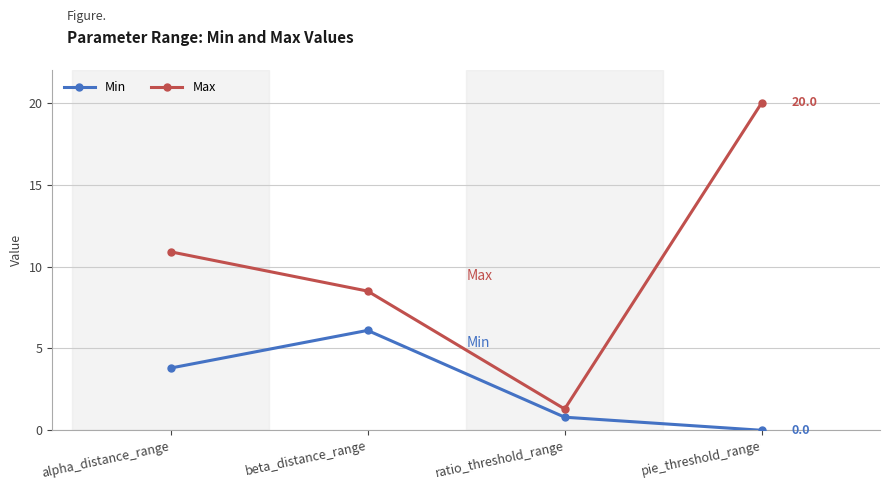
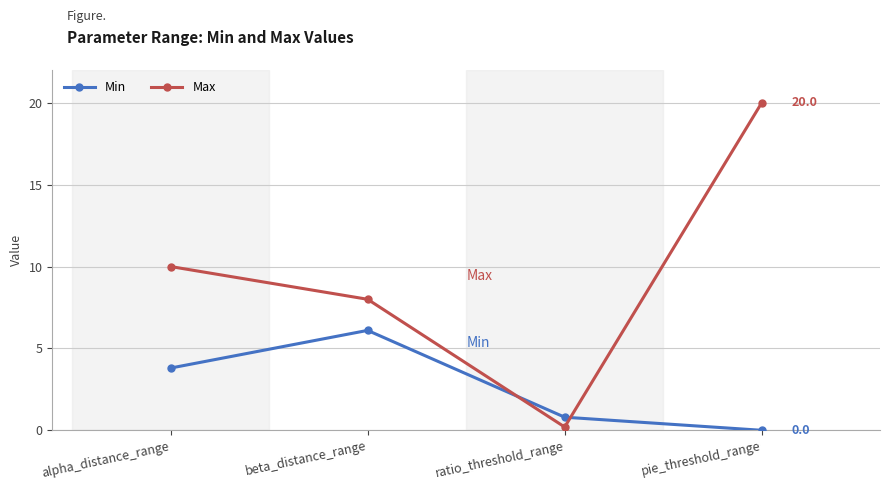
  {
    "Min": {
      "alpha_distance_range": 3.8,
      "beta_distance_range": 6.1,
      "ratio_threshold_range": 0.8
    },
    "Max": {
-     "alpha_distance_range": 10.9,
-     "beta_distance_range": 8.5,
-     "ratio_threshold_range": 1.3,
+     "alpha_distance_range": 10.0,
+     "beta_distance_range": 8.0,
+     "ratio_threshold_range": 0.2,
      "pie_threshold_range": 20.0
    }
  }
